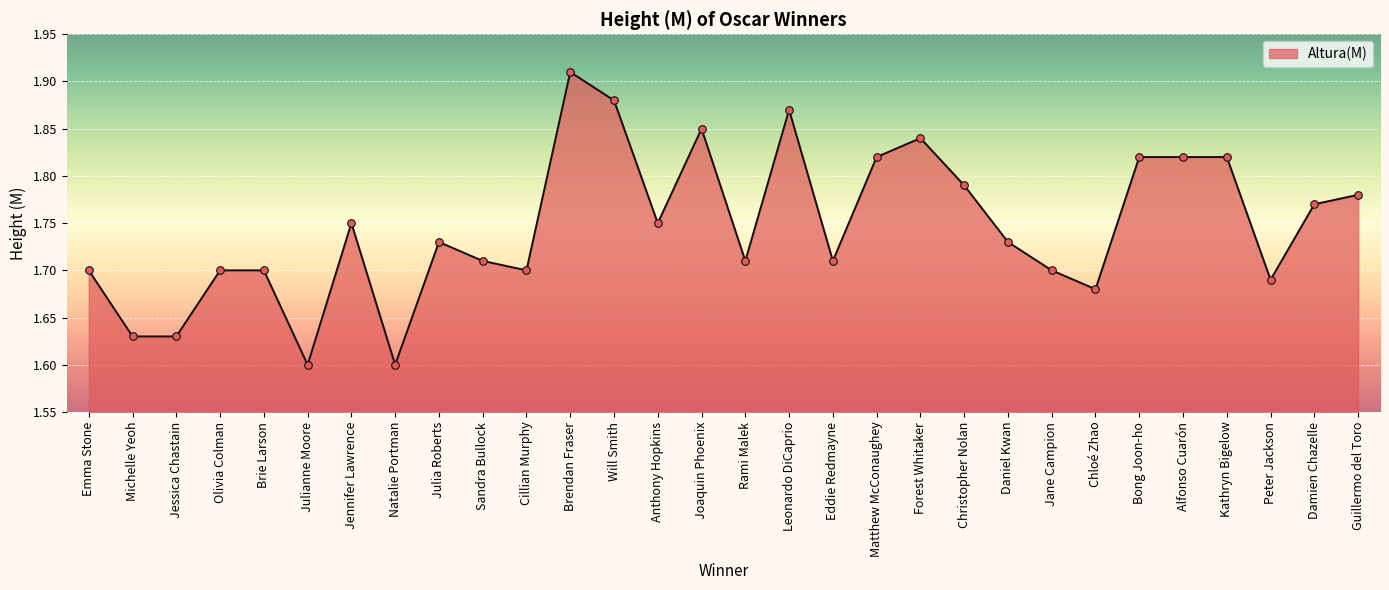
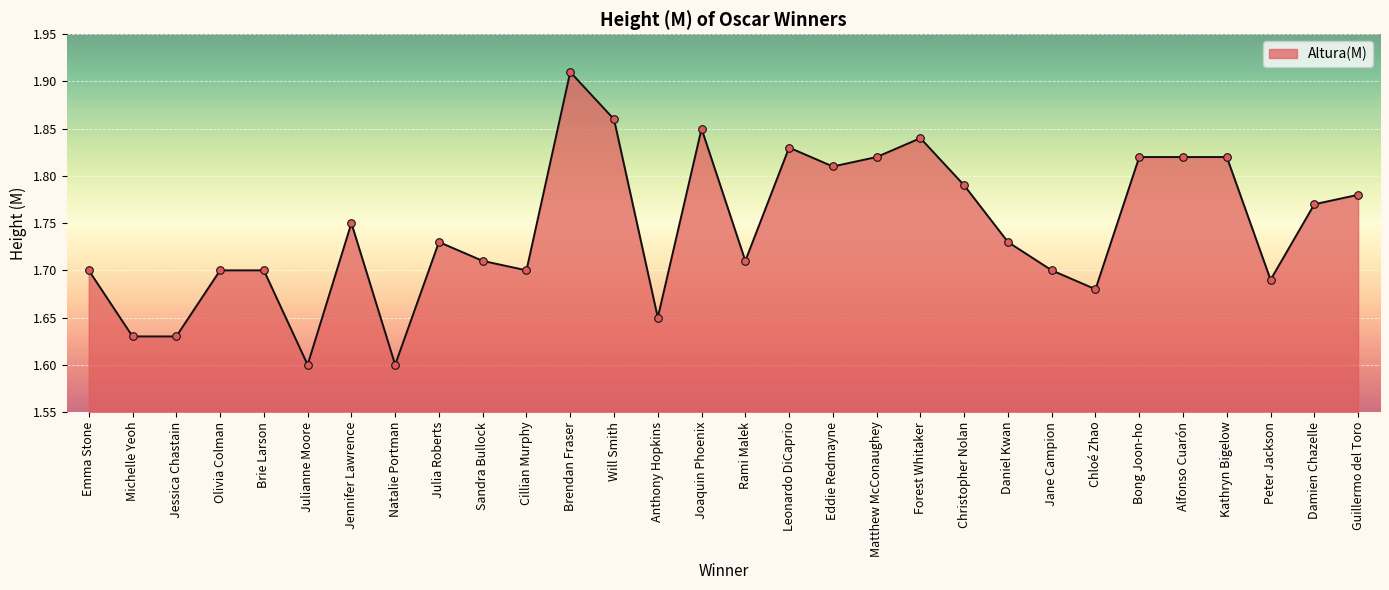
  {
    "Emma Stone": 1.70,
    "Michelle Yeoh": 1.63,
    "Jessica Chastain": 1.63,
    "Olivia Colman": 1.70,
    "Brie Larson": 1.70,
    "Julianne Moore": 1.60,
    "Jennifer Lawrence": 1.75,
    "Natalie Portman": 1.60,
    "Julia Roberts": 1.73,
    "Sandra Bullock": 1.71,
    "Cillian Murphy": 1.70,
    "Brendan Fraser": 1.91,
-   "Will Smith": 1.88,
-   "Anthony Hopkins": 1.75,
+   "Will Smith": 1.86,
+   "Anthony Hopkins": 1.65,
    "Joaquin Phoenix": 1.85,
    "Rami Malek": 1.71,
-   "Leonardo DiCaprio": 1.87,
-   "Eddie Redmayne": 1.71,
+   "Leonardo DiCaprio": 1.83,
+   "Eddie Redmayne": 1.81,
    "Matthew McConaughey": 1.82,
    "Forest Whitaker": 1.84,
    "Christopher Nolan": 1.79,
    "Daniel Kwan": 1.73,
    "Jane Campion": 1.70,
    "Chloé Zhao": 1.68,
    "Bong Joon-ho": 1.82,
    "Alfonso Cuarón": 1.82,
    "Kathryn Bigelow": 1.82,
    "Peter Jackson": 1.69,
    "Damien Chazelle": 1.77,
    "Guillermo del Toro": 1.78
  }
